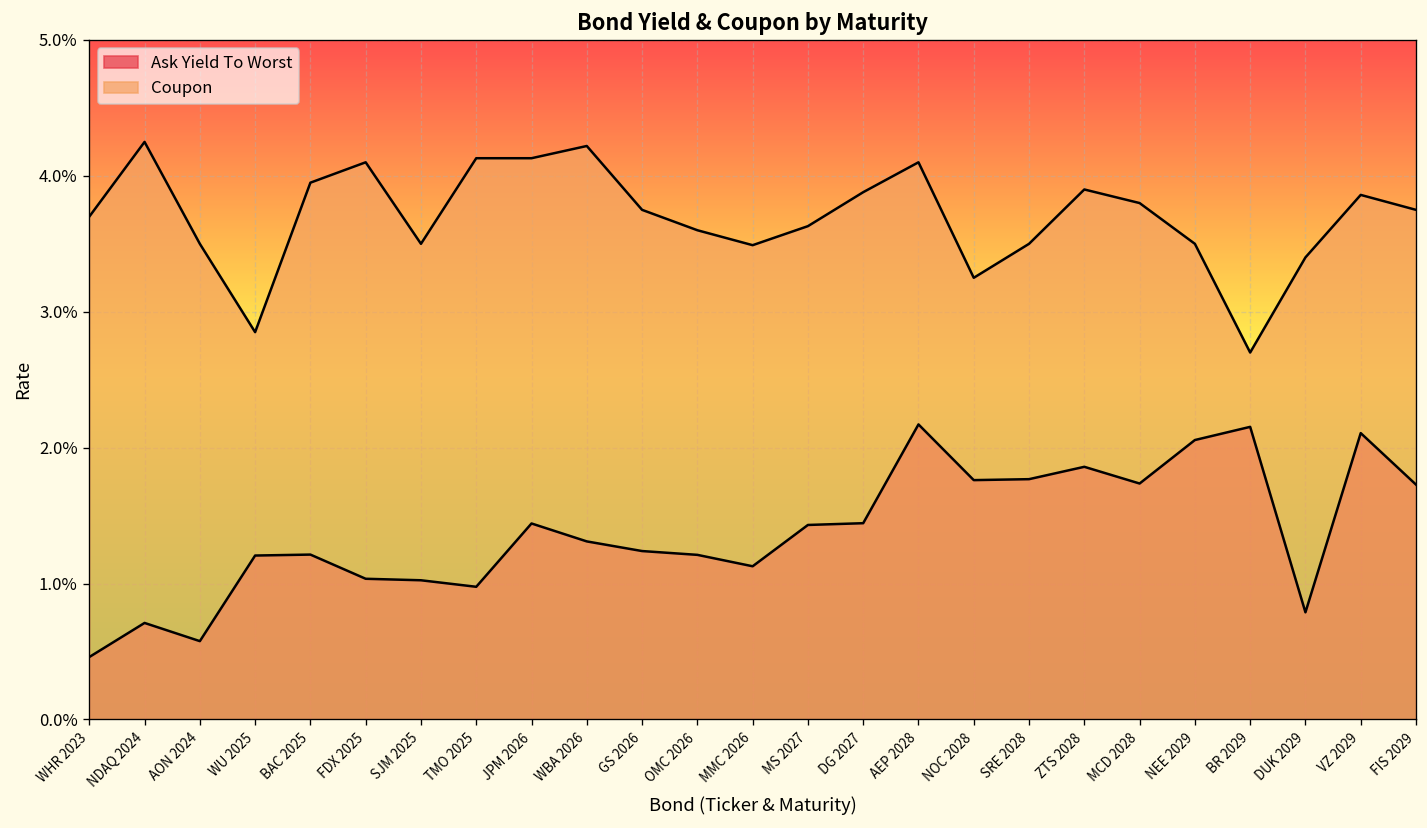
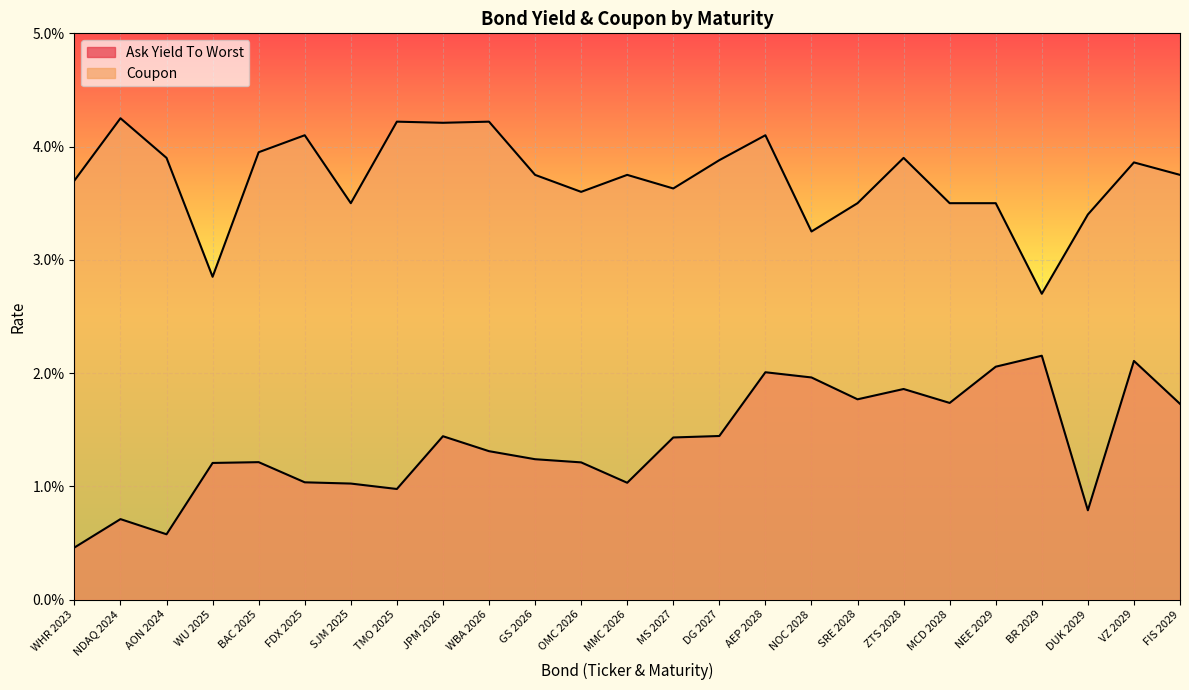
  {
    "Ask Yield To Worst": {
      "WHR 2023": "0.46%",
      "NDAQ 2024": "0.71%",
      "AON 2024": "0.58%",
      "WU 2025": "1.21%",
      "BAC 2025": "1.21%",
      "FDX 2025": "1.04%",
      "SJM 2025": "1.02%",
      "TMO 2025": "0.98%",
      "JPM 2026": "1.44%",
      "WBA 2026": "1.31%",
      "GS 2026": "1.24%",
      "OMC 2026": "1.21%",
-     "MMC 2026": "1.13%",
+     "MMC 2026": "1.03%",
      "MS 2027": "1.43%",
      "DG 2027": "1.44%",
-     "AEP 2028": "2.17%",
-     "NOC 2028": "1.76%",
+     "AEP 2028": "2.01%",
+     "NOC 2028": "1.96%",
      "SRE 2028": "1.77%",
      "ZTS 2028": "1.86%",
      "MCD 2028": "1.74%",
      "NEE 2029": "2.06%",
      "BR 2029": "2.15%",
      "DUK 2029": "0.79%",
      "VZ 2029": "2.11%",
      "FIS 2029": "1.73%"
    },
    "Coupon": {
      "WHR 2023": "3.70%",
      "NDAQ 2024": "4.25%",
-     "AON 2024": "3.50%",
+     "AON 2024": "3.90%",
      "WU 2025": "2.85%",
      "BAC 2025": "3.95%",
      "FDX 2025": "4.10%",
      "SJM 2025": "3.50%",
-     "TMO 2025": "4.13%",
-     "JPM 2026": "4.13%",
+     "TMO 2025": "4.22%",
+     "JPM 2026": "4.21%",
      "WBA 2026": "4.22%",
      "GS 2026": "3.75%",
      "OMC 2026": "3.60%",
-     "MMC 2026": "3.49%",
+     "MMC 2026": "3.75%",
      "MS 2027": "3.63%",
      "DG 2027": "3.88%",
      "AEP 2028": "4.10%",
      "NOC 2028": "3.25%",
      "SRE 2028": "3.50%",
      "ZTS 2028": "3.90%",
-     "MCD 2028": "3.80%",
+     "MCD 2028": "3.50%",
      "NEE 2029": "3.50%",
      "BR 2029": "2.70%",
      "DUK 2029": "3.40%",
      "VZ 2029": "3.86%",
      "FIS 2029": "3.75%"
    }
  }
